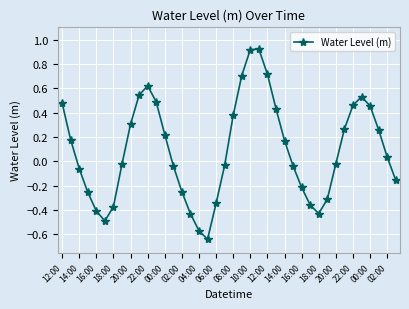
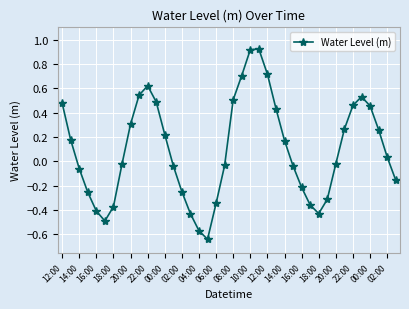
  {
    "04:00": -0.57,
    "06:00": -0.35,
-   "08:00": 0.38,
+   "08:00": 0.51,
    "10:00": 0.92
  }
